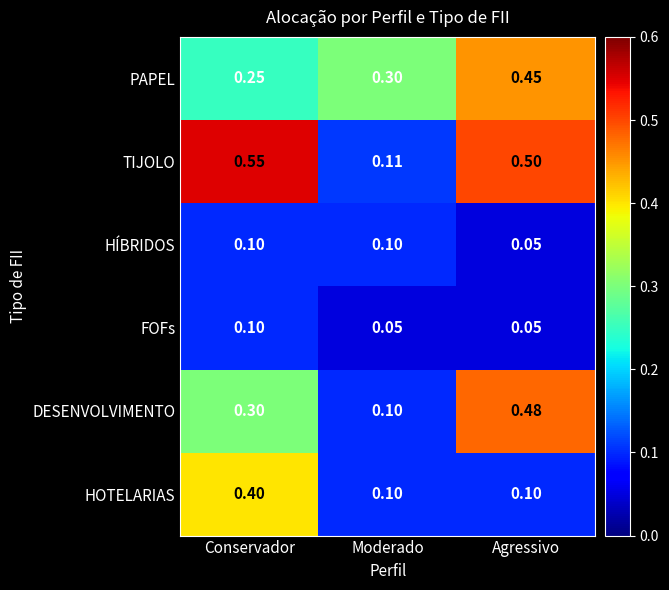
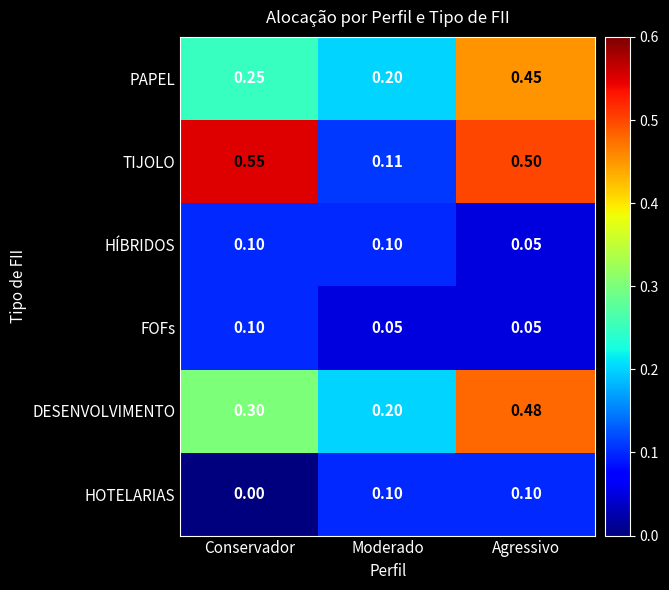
  {
    "PAPEL": {
      "Conservador": 0.25,
-     "Moderado": 0.30,
+     "Moderado": 0.20,
      "Agressivo": 0.45
    },
    "TIJOLO": {
      "Conservador": 0.55,
      "Moderado": 0.11,
      "Agressivo": 0.50
    },
    "HÍBRIDOS": {
      "Conservador": 0.10,
      "Moderado": 0.10,
      "Agressivo": 0.05
    },
    "FOFs": {
      "Conservador": 0.10,
      "Moderado": 0.05,
      "Agressivo": 0.05
    },
    "DESENVOLVIMENTO": {
      "Conservador": 0.30,
-     "Moderado": 0.10,
+     "Moderado": 0.20,
      "Agressivo": 0.48
    },
    "HOTELARIAS": {
-     "Conservador": 0.40,
+     "Conservador": 0.00,
      "Moderado": 0.10,
      "Agressivo": 0.10
    }
  }
